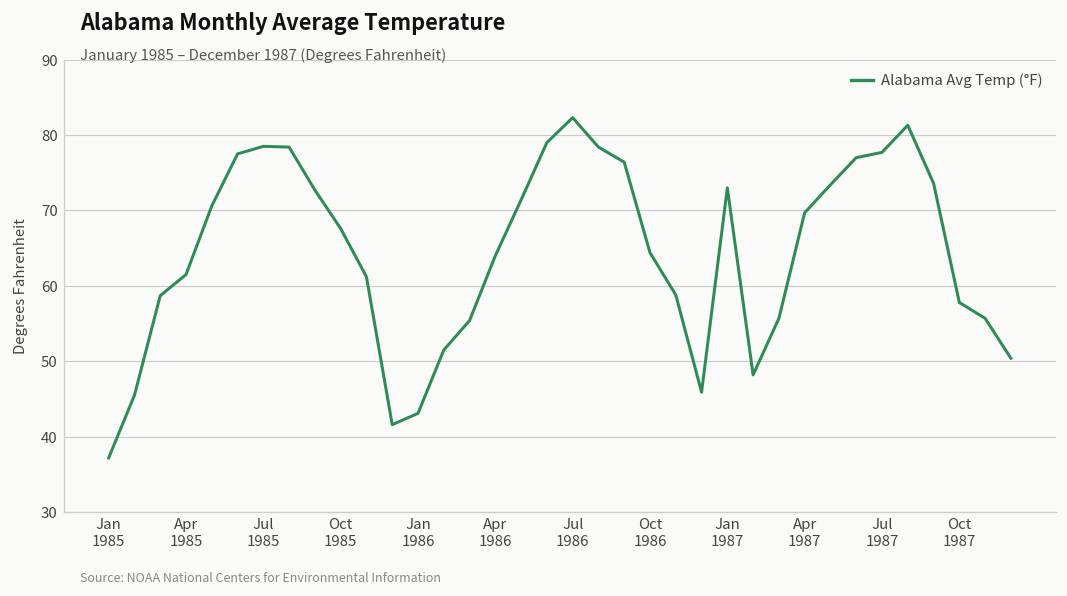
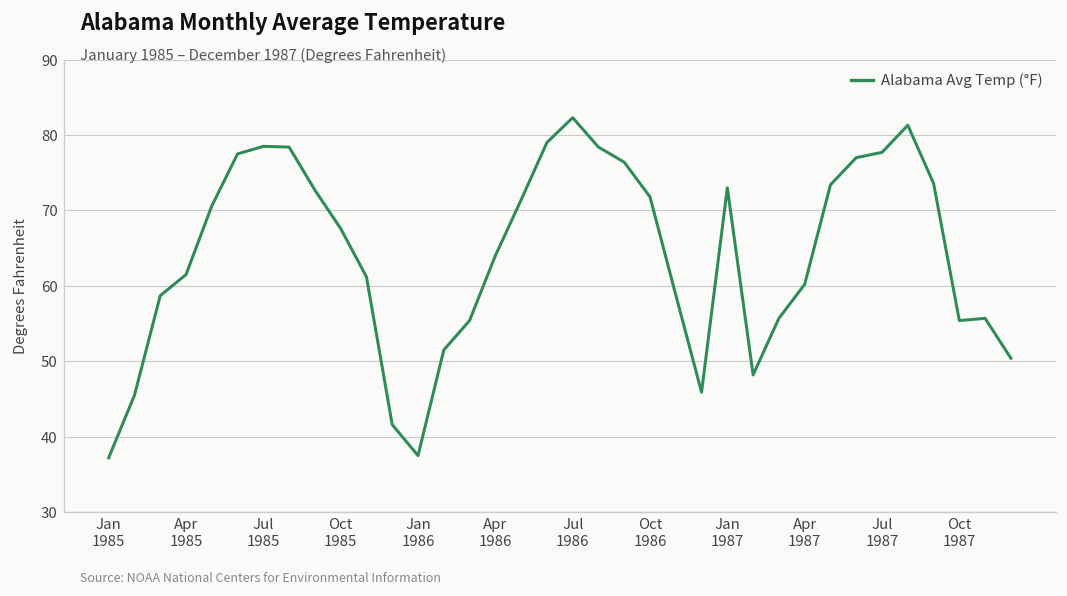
  {
    "Jan 1985": 37,
    "Apr 1985": 62,
    "Jul 1985": 79,
    "Oct 1985": 68,
-   "Jan 1986": 43,
+   "Jan 1986": 38,
    "Apr 1986": 64,
    "Jul 1986": 82,
-   "Oct 1986": 64,
+   "Oct 1986": 72,
    "Jan 1987": 73,
-   "Apr 1987": 70,
+   "Apr 1987": 60,
    "Jul 1987": 78,
-   "Oct 1987": 58
+   "Oct 1987": 55
  }
